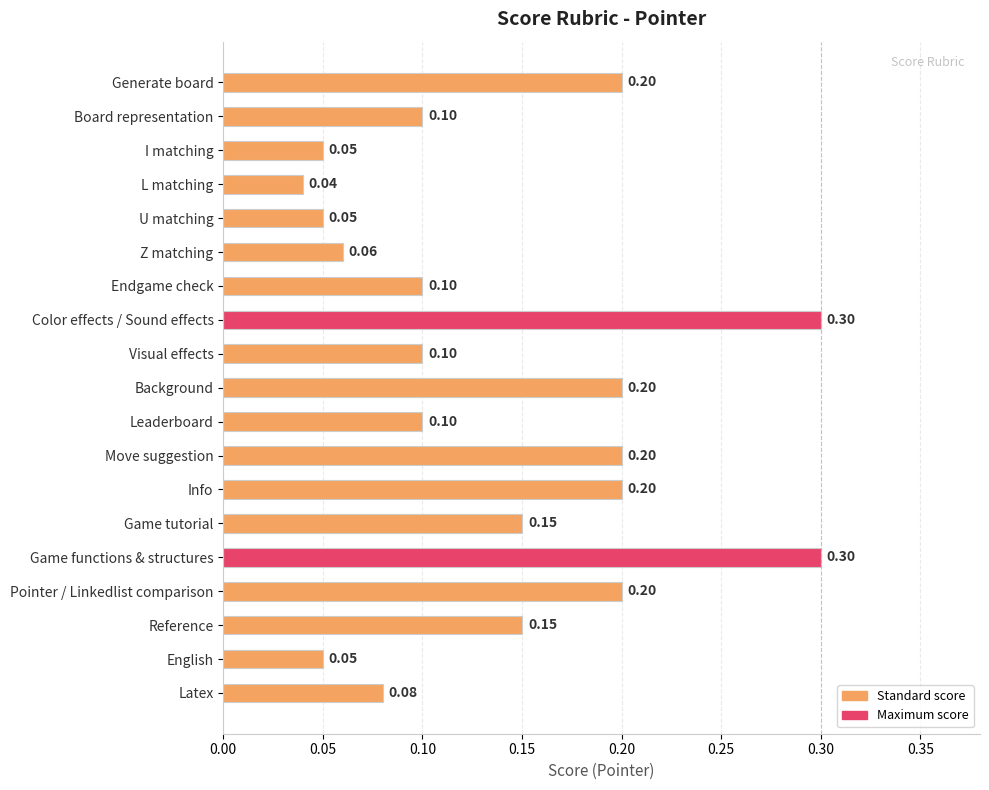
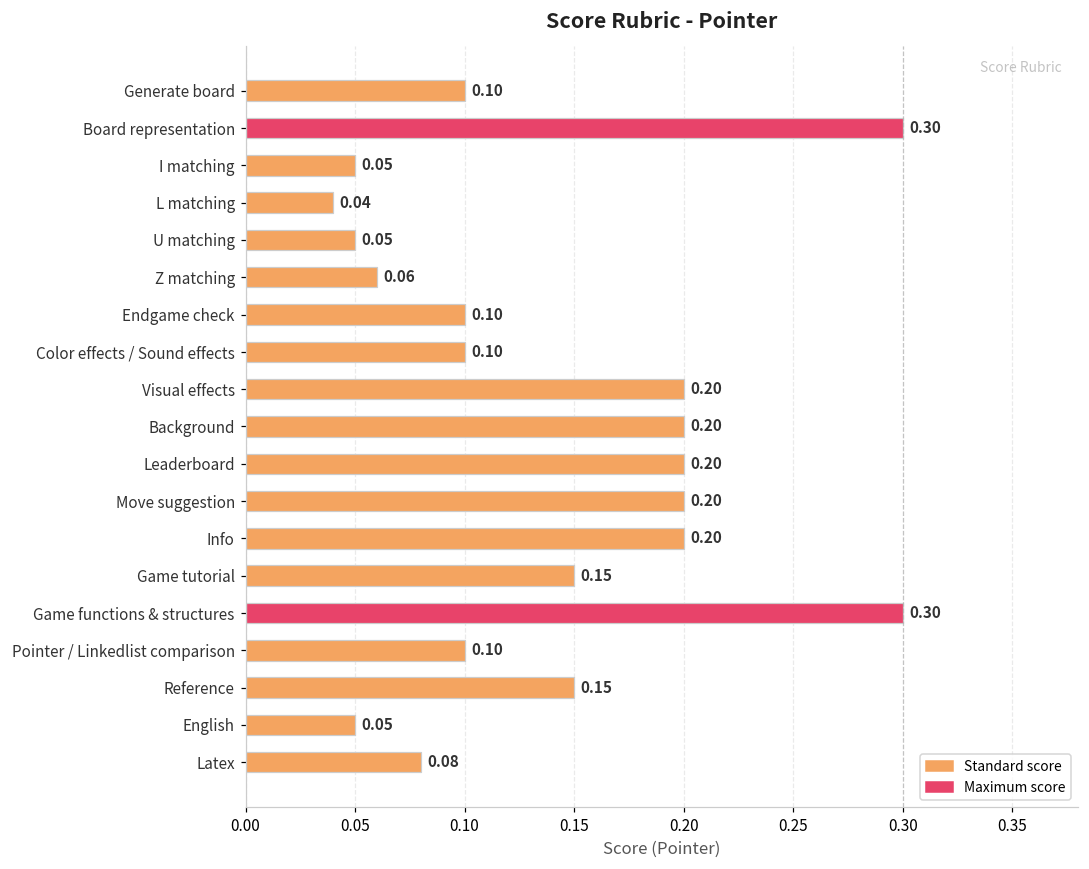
  {
-   "Generate board": 0.20,
-   "Board representation": 0.10,
+   "Generate board": 0.10,
+   "Board representation": 0.30,
    "I matching": 0.05,
    "L matching": 0.04,
    "U matching": 0.05,
    "Z matching": 0.06,
    "Endgame check": 0.10,
-   "Color effects / Sound effects": 0.30,
-   "Visual effects": 0.10,
+   "Color effects / Sound effects": 0.10,
+   "Visual effects": 0.20,
    "Background": 0.20,
-   "Leaderboard": 0.10,
+   "Leaderboard": 0.20,
    "Move suggestion": 0.20,
    "Info": 0.20,
    "Game tutorial": 0.15,
    "Game functions & structures": 0.30,
-   "Pointer / Linkedlist comparison": 0.20,
+   "Pointer / Linkedlist comparison": 0.10,
    "Reference": 0.15,
    "English": 0.05,
    "Latex": 0.08
  }
